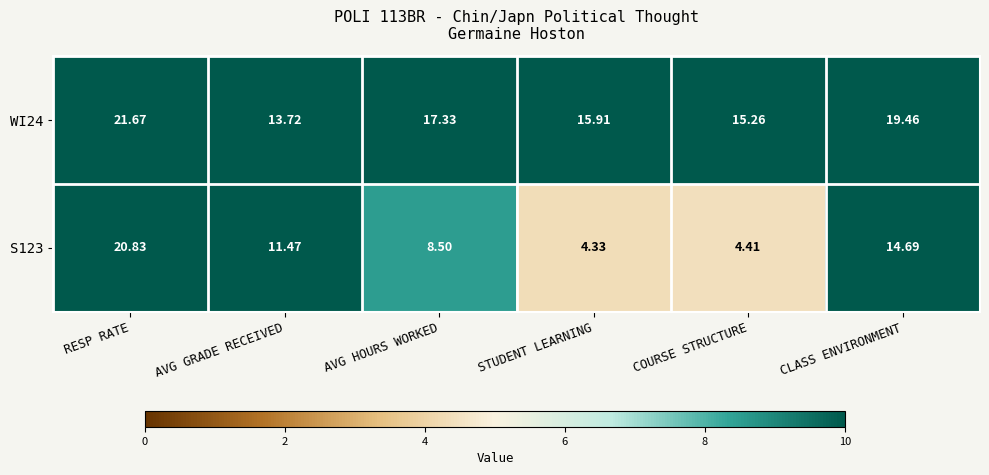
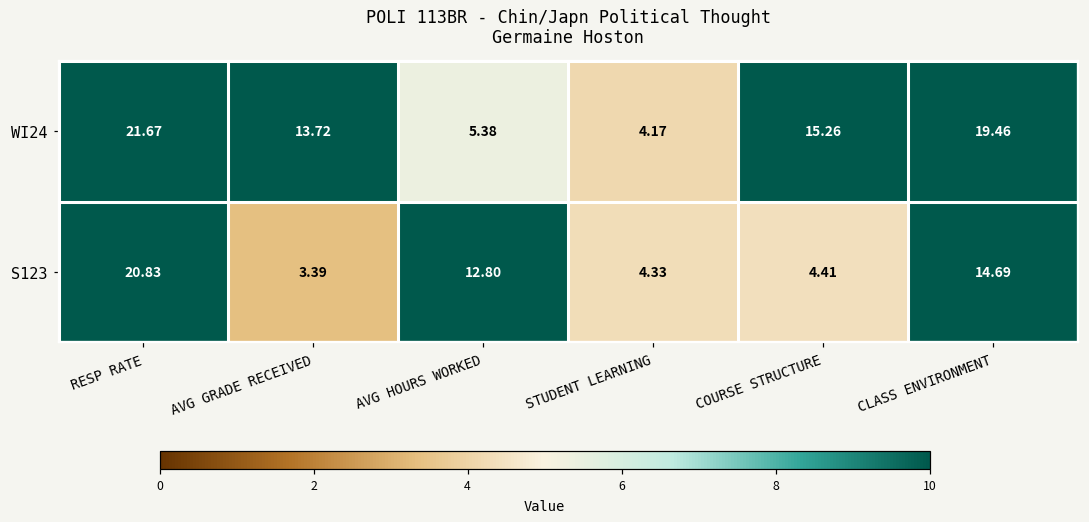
  {
    "WI24": {
      "RESP RATE": 21.67,
      "AVG GRADE RECEIVED": 13.72,
-     "AVG HOURS WORKED": 17.33,
-     "STUDENT LEARNING": 15.91,
+     "AVG HOURS WORKED": 5.38,
+     "STUDENT LEARNING": 4.17,
      "COURSE STRUCTURE": 15.26,
      "CLASS ENVIRONMENT": 19.46
    },
    "S123": {
      "RESP RATE": 20.83,
-     "AVG GRADE RECEIVED": 11.47,
-     "AVG HOURS WORKED": 8.50,
+     "AVG GRADE RECEIVED": 3.39,
+     "AVG HOURS WORKED": 12.80,
      "STUDENT LEARNING": 4.33,
      "COURSE STRUCTURE": 4.41,
      "CLASS ENVIRONMENT": 14.69
    }
  }
